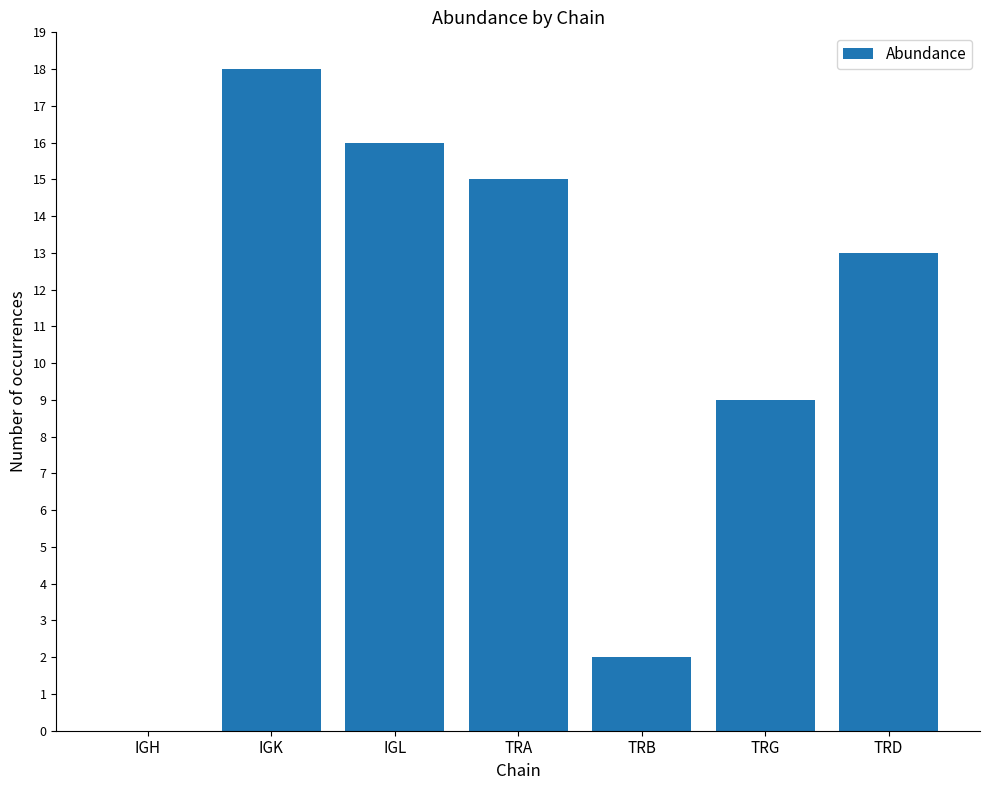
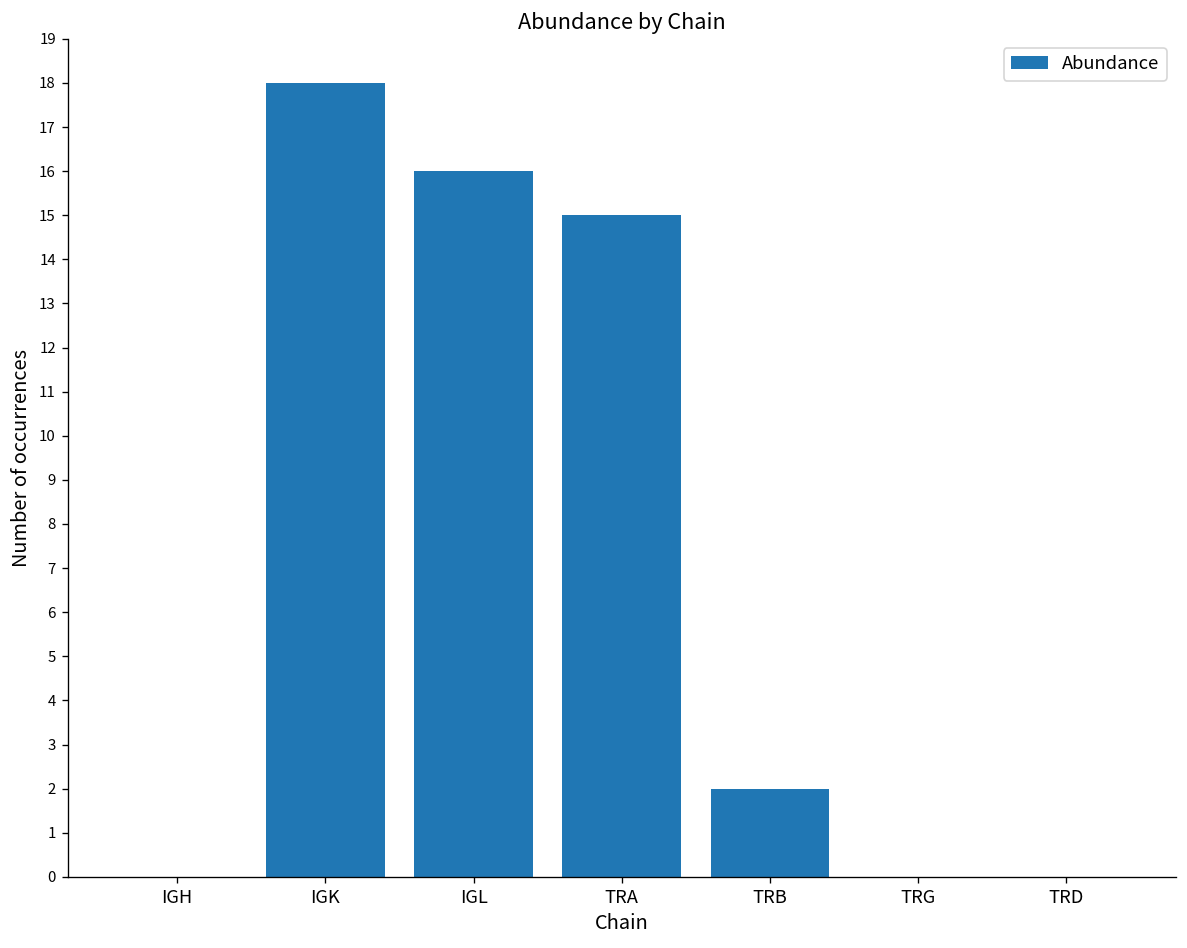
  {
    "IGH": 0,
    "IGK": 18,
    "IGL": 16,
    "TRA": 15,
    "TRB": 2,
-   "TRG": 9,
-   "TRD": 13
+   "TRG": 0,
+   "TRD": 0
  }
